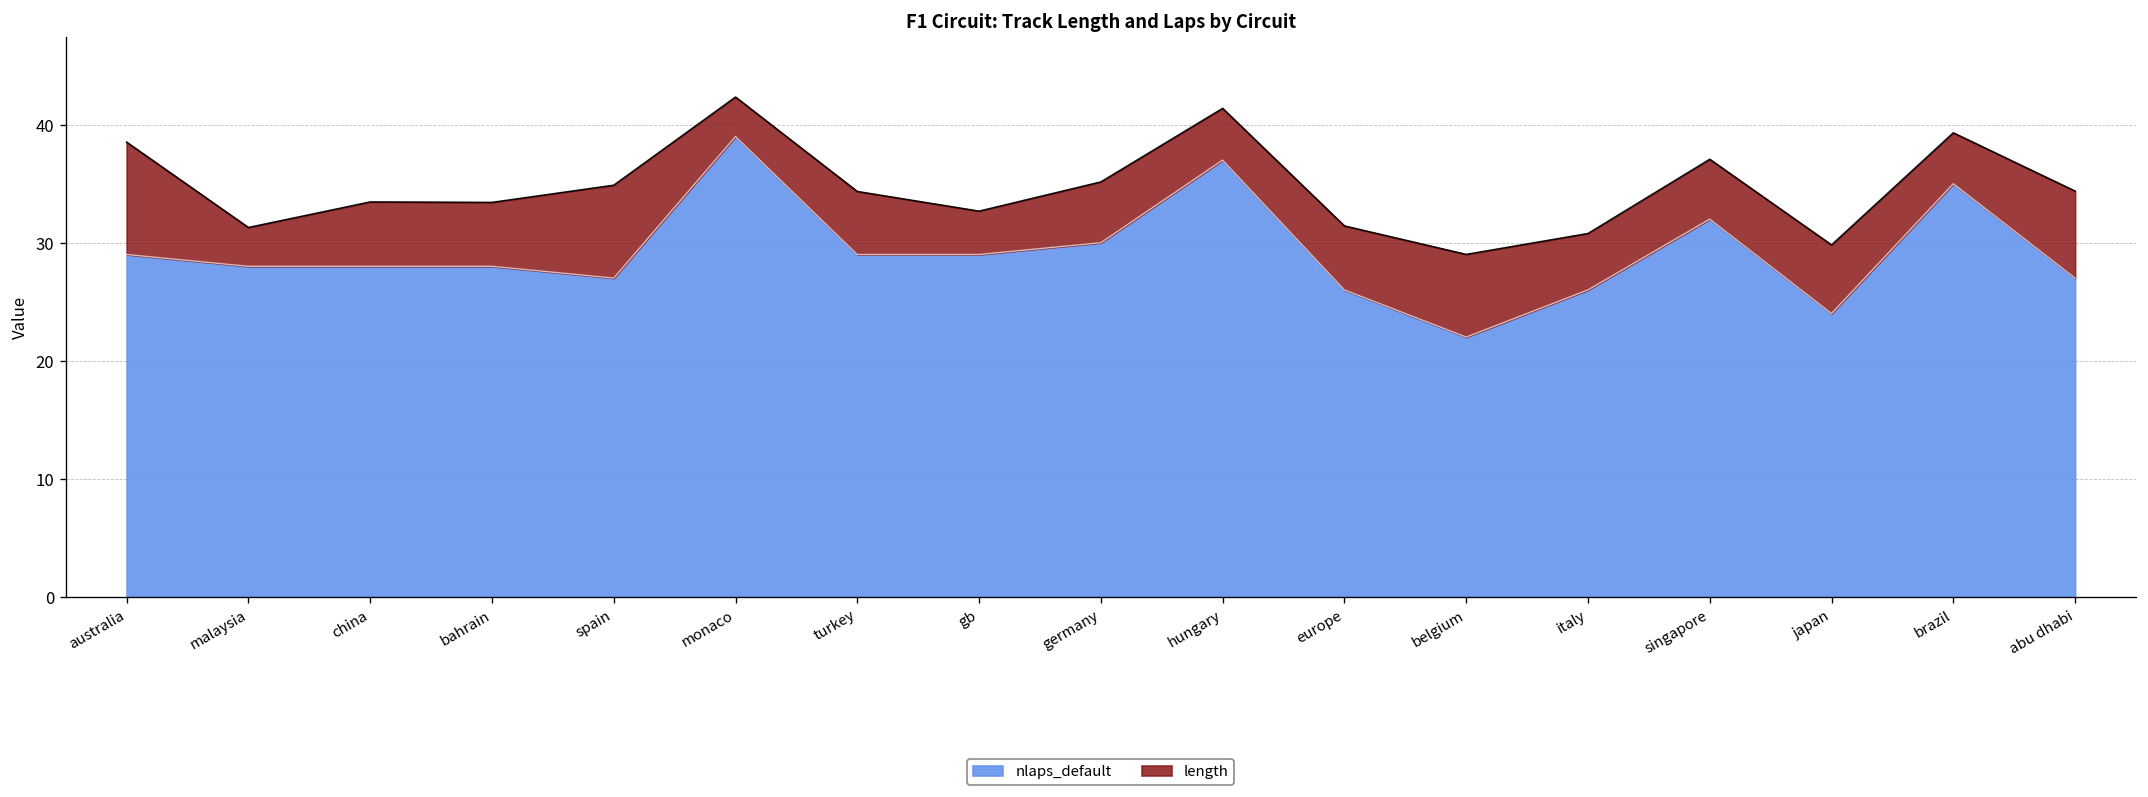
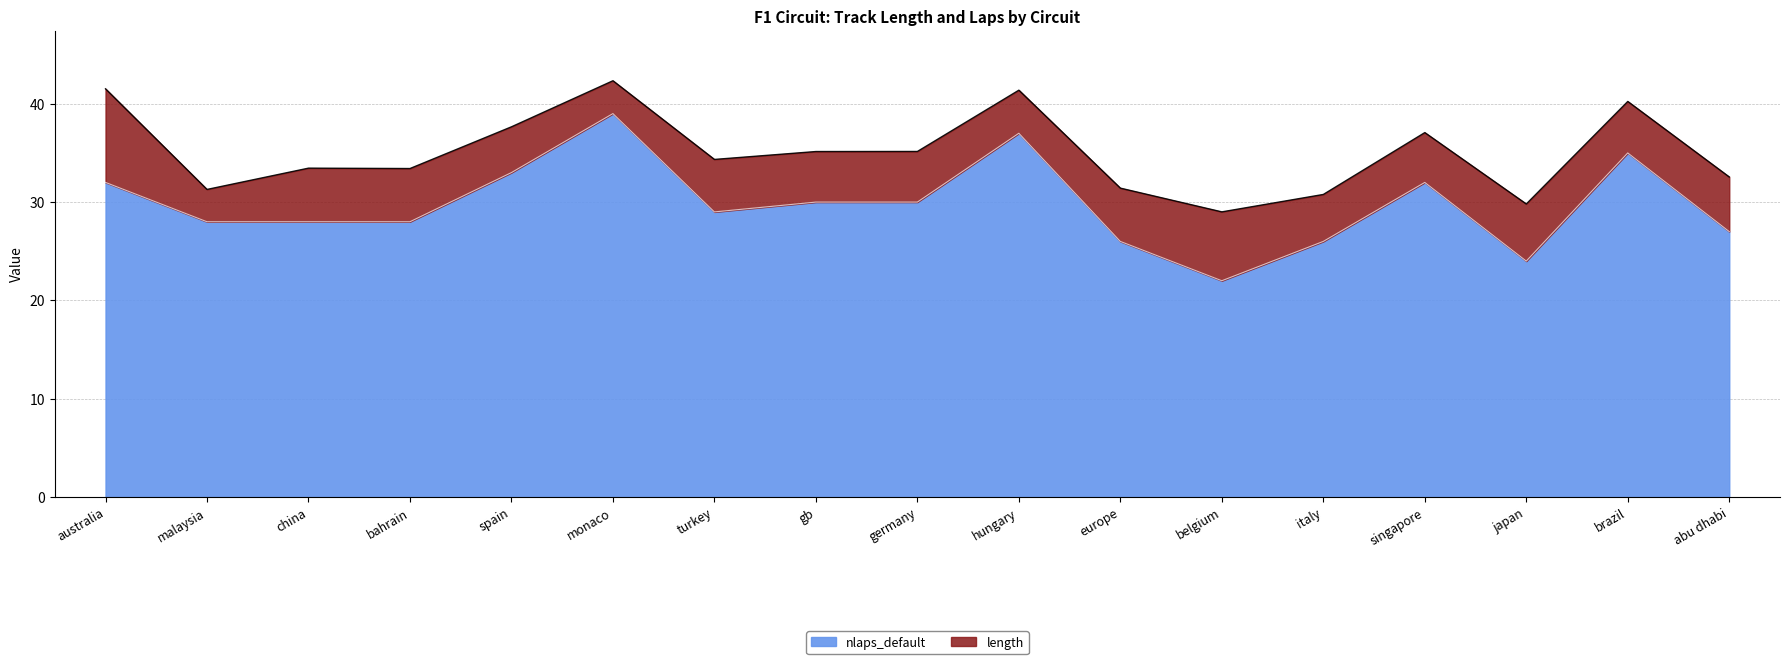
  {
    "nlaps_default": {
-     "australia": 29,
+     "australia": 32,
      "malaysia": 28,
      "china": 28,
      "bahrain": 28,
-     "spain": 27,
+     "spain": 33,
      "monaco": 39,
      "turkey": 29,
-     "gb": 29,
+     "gb": 30,
      "germany": 30,
      "hungary": 37,
      "europe": 26,
      "belgium": 22,
      "italy": 26,
      "singapore": 32,
      "japan": 24,
      "brazil": 35,
      "abu dhabi": 27
    },
    "length": {
      "australia": 10,
      "malaysia": 3,
      "china": 5,
      "bahrain": 5,
-     "spain": 8,
+     "spain": 5,
      "monaco": 3,
      "turkey": 5,
-     "gb": 4,
+     "gb": 5,
      "germany": 5,
      "hungary": 4,
      "europe": 5,
      "belgium": 7,
      "italy": 5,
      "singapore": 5,
      "japan": 6,
-     "brazil": 4,
-     "abu dhabi": 7
+     "brazil": 5,
+     "abu dhabi": 6
    }
  }
